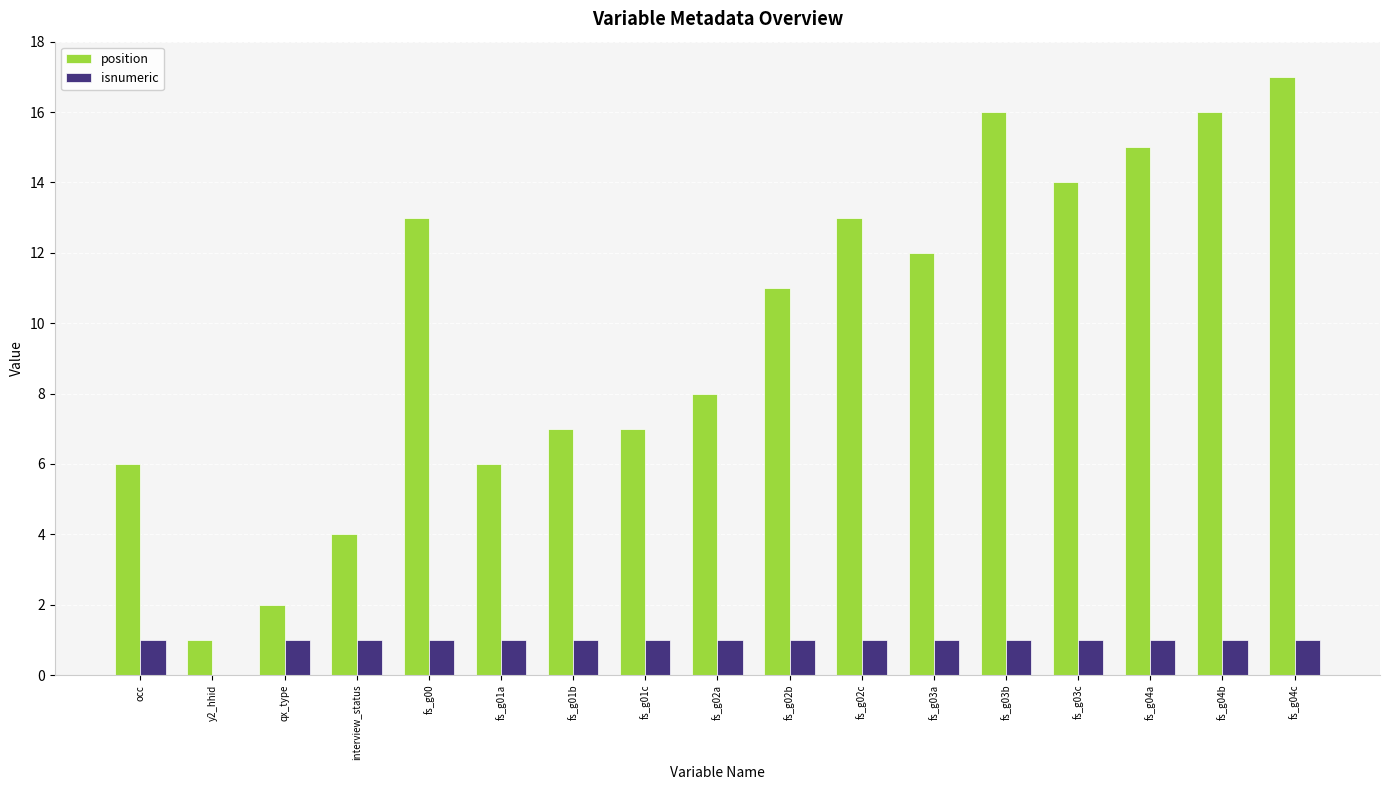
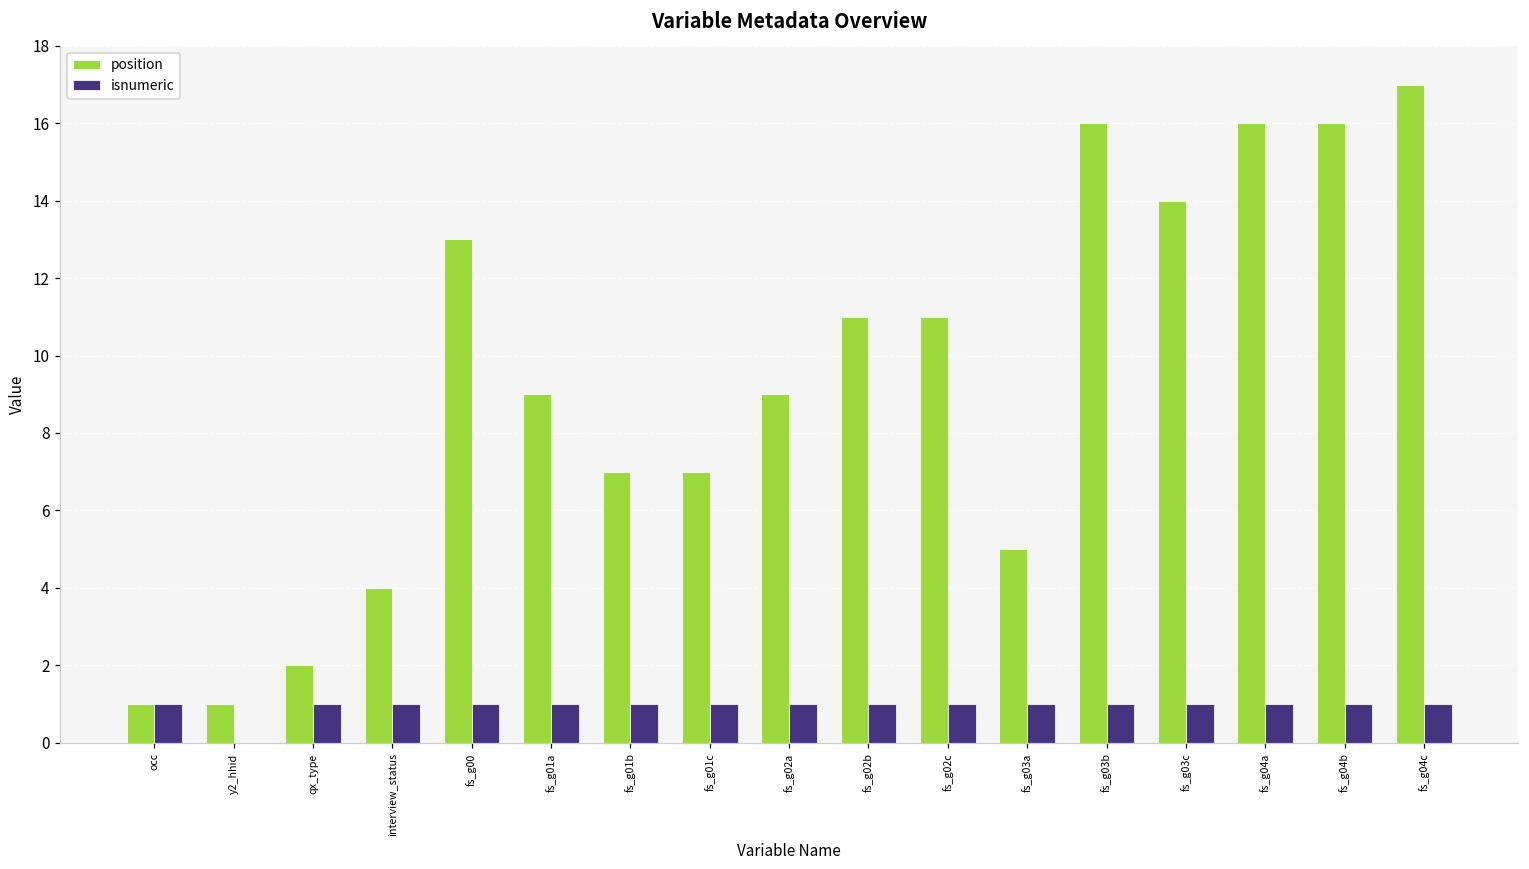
  {
    "position": {
-     "occ": 6,
+     "occ": 1,
      "y2_hhid": 1,
      "qx_type": 2,
      "interview_status": 4,
      "fs_g00": 13,
-     "fs_g01a": 6,
+     "fs_g01a": 9,
      "fs_g01b": 7,
      "fs_g01c": 7,
-     "fs_g02a": 8,
+     "fs_g02a": 9,
      "fs_g02b": 11,
-     "fs_g02c": 13,
-     "fs_g03a": 12,
+     "fs_g02c": 11,
+     "fs_g03a": 5,
      "fs_g03b": 16,
      "fs_g03c": 14,
-     "fs_g04a": 15,
+     "fs_g04a": 16,
      "fs_g04b": 16,
      "fs_g04c": 17
    },
    "isnumeric": {
      "occ": 1,
      "y2_hhid": 0,
      "qx_type": 1,
      "interview_status": 1,
      "fs_g00": 1,
      "fs_g01a": 1,
      "fs_g01b": 1,
      "fs_g01c": 1,
      "fs_g02a": 1,
      "fs_g02b": 1,
      "fs_g02c": 1,
      "fs_g03a": 1,
      "fs_g03b": 1,
      "fs_g03c": 1,
      "fs_g04a": 1,
      "fs_g04b": 1,
      "fs_g04c": 1
    }
  }
